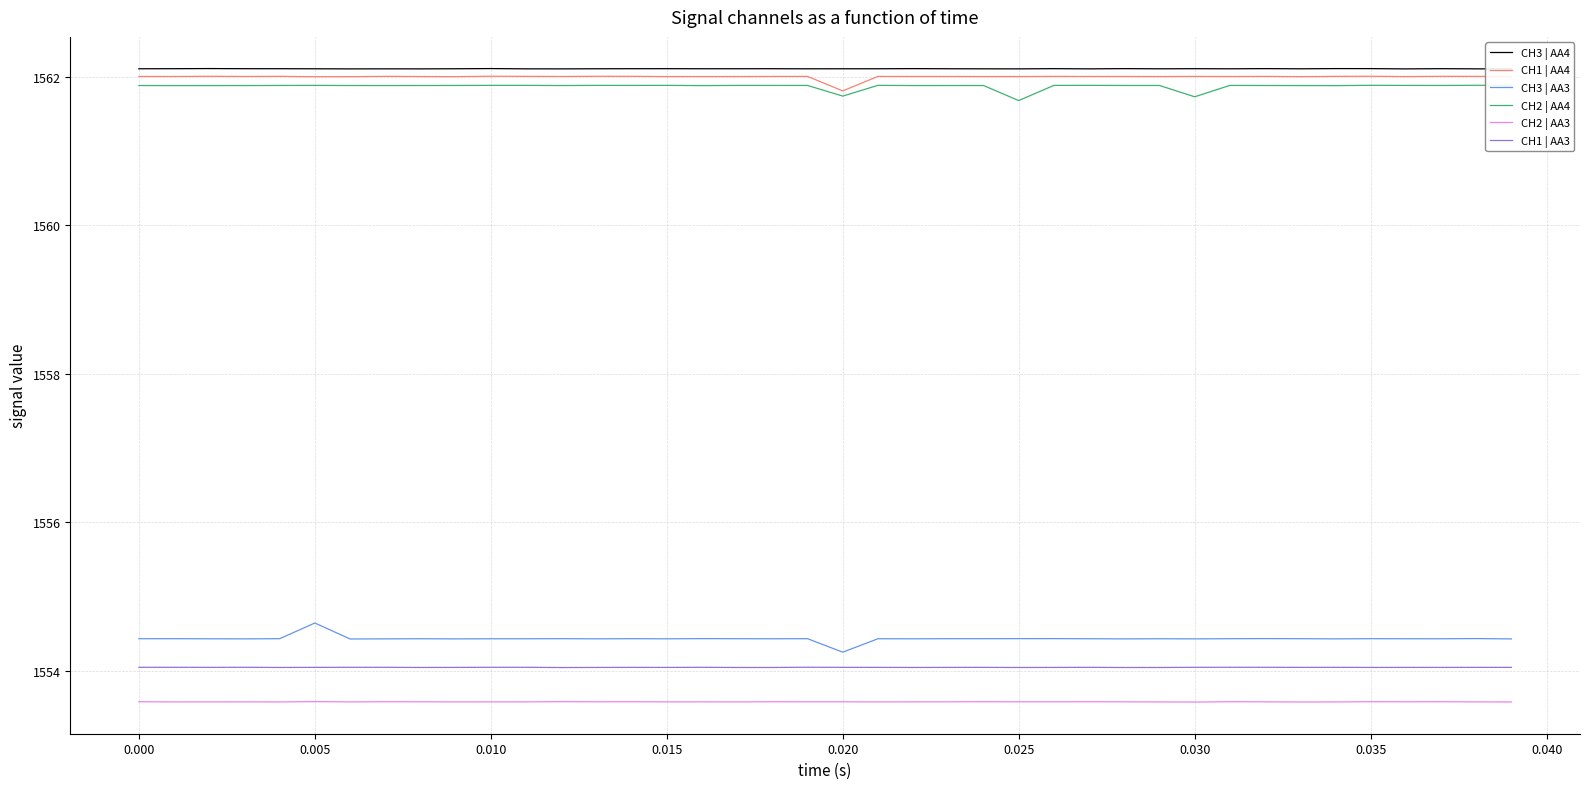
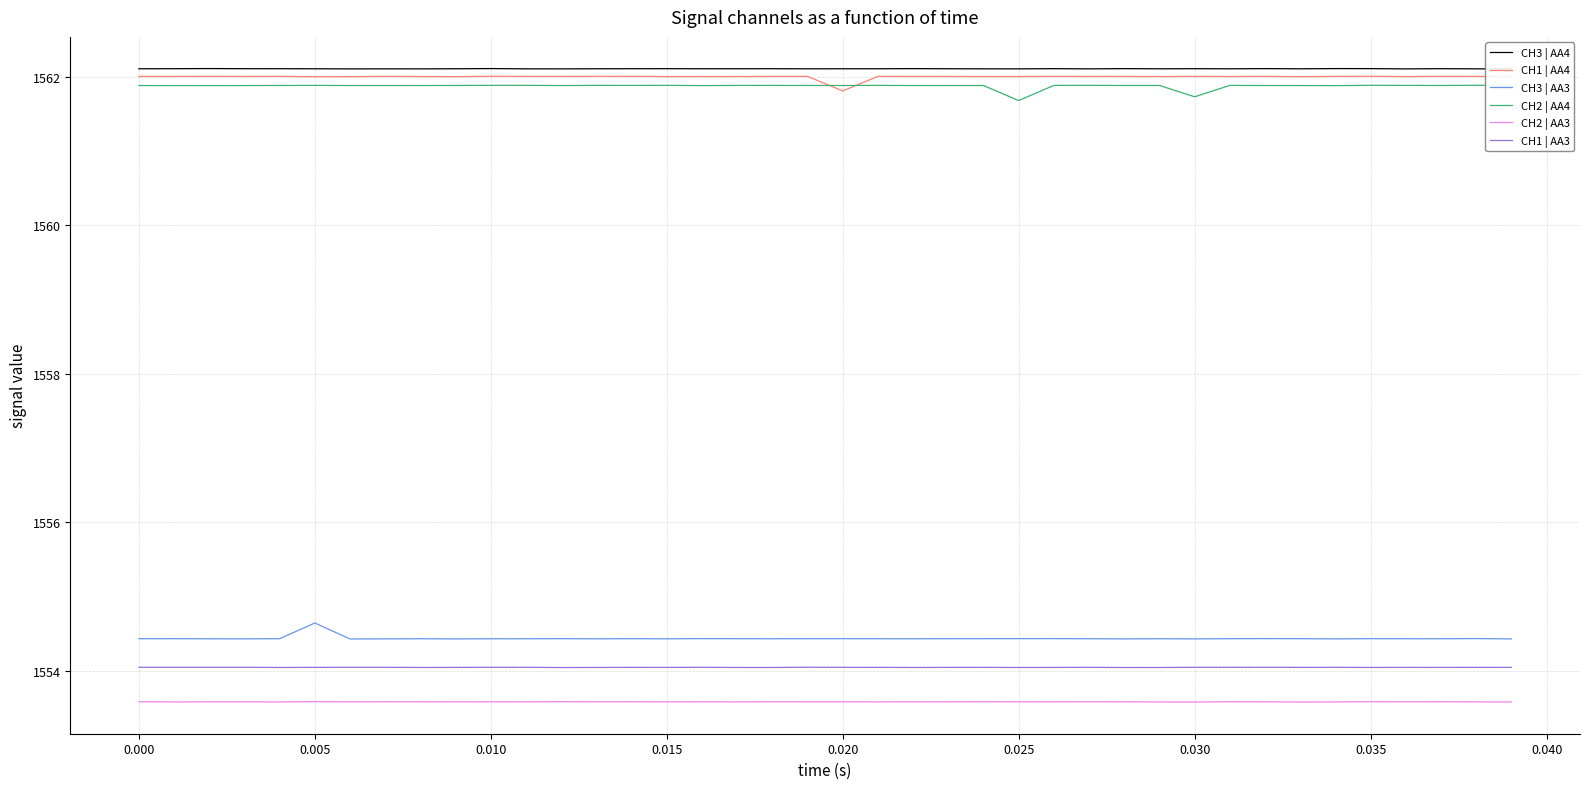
  {
    "CH3 | AA4": {
      "0.000": 1562.1,
      "0.005": 1562.1,
      "0.010": 1562.1,
      "0.015": 1562.1,
      "0.020": 1562.1,
      "0.025": 1562.1,
      "0.030": 1562.1,
      "0.035": 1562.1
    },
    "CH1 | AA4": {
      "0.000": 1562.0,
      "0.005": 1562.0,
      "0.010": 1562.0,
      "0.015": 1562.0,
      "0.020": 1561.8,
      "0.025": 1562.0,
      "0.030": 1562.0,
      "0.035": 1562.0
    },
    "CH3 | AA3": {
      "0.000": 1554.4,
      "0.005": 1554.6,
      "0.010": 1554.4,
      "0.015": 1554.4,
-     "0.020": 1554.3,
+     "0.020": 1554.4,
      "0.025": 1554.4,
      "0.030": 1554.4,
      "0.035": 1554.4
    },
    "CH2 | AA4": {
      "0.000": 1561.9,
      "0.005": 1561.9,
      "0.010": 1561.9,
      "0.015": 1561.9,
-     "0.020": 1561.7,
+     "0.020": 1561.9,
      "0.025": 1561.7,
      "0.030": 1561.7,
      "0.035": 1561.9
    },
    "CH2 | AA3": {
      "0.000": 1553.6,
      "0.005": 1553.6,
      "0.010": 1553.6,
      "0.015": 1553.6,
      "0.020": 1553.6,
      "0.025": 1553.6,
      "0.030": 1553.6,
      "0.035": 1553.6
    },
    "CH1 | AA3": {
      "0.000": 1554.0,
      "0.005": 1554.0,
      "0.010": 1554.0,
      "0.015": 1554.0,
      "0.020": 1554.0,
      "0.025": 1554.0,
      "0.030": 1554.0,
      "0.035": 1554.0
    }
  }
